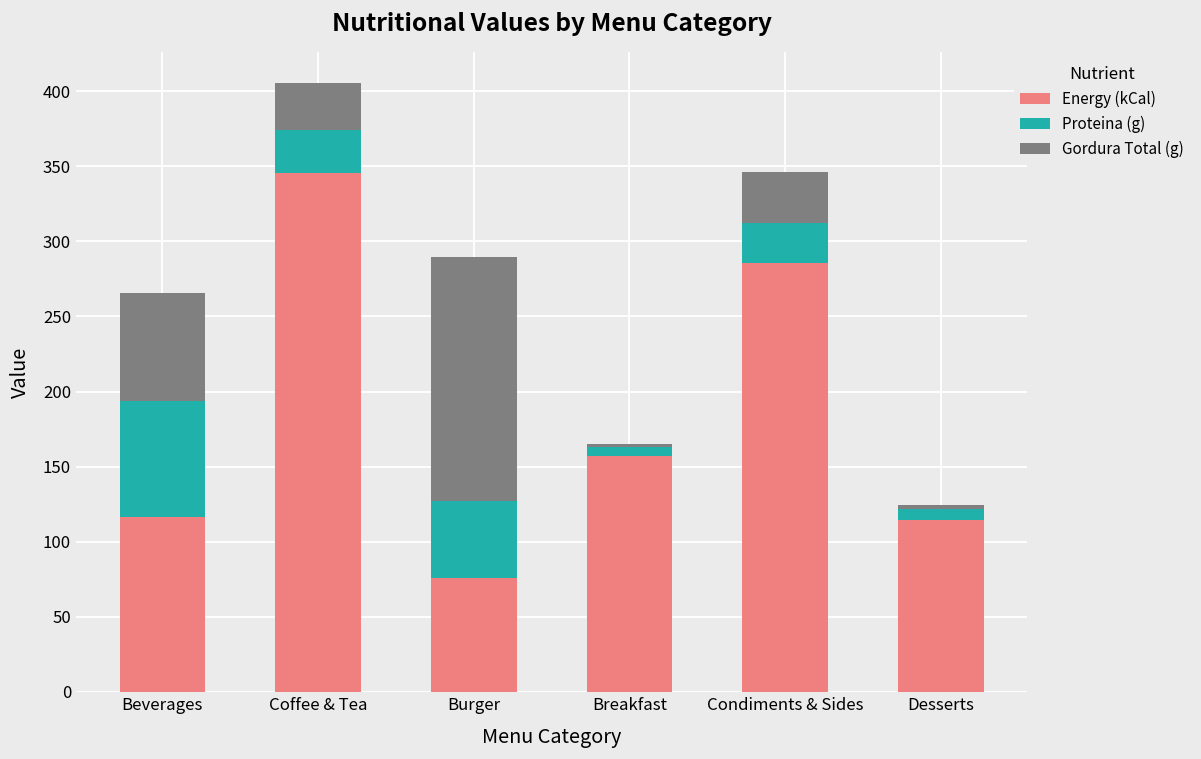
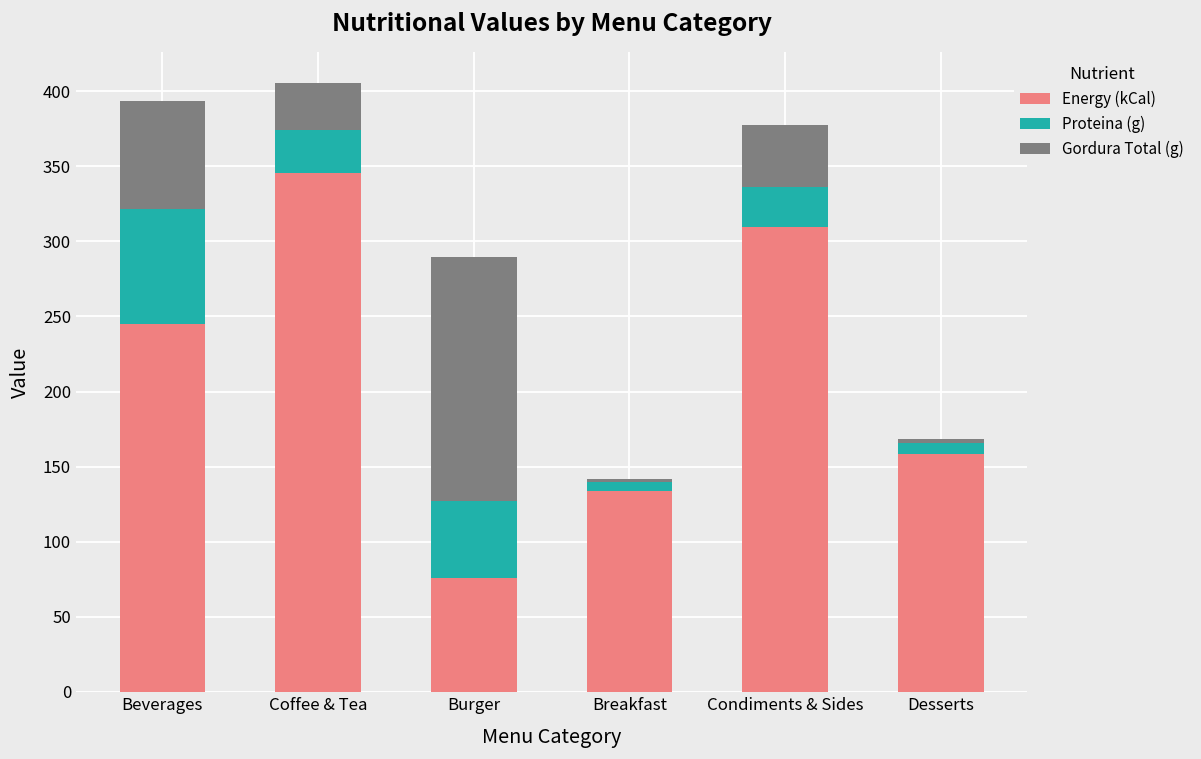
  {
    "Energy (kCal)": {
-     "Beverages": 117,
+     "Beverages": 245,
      "Coffee & Tea": 346,
      "Burger": 76,
-     "Breakfast": 157,
-     "Condiments & Sides": 286,
-     "Desserts": 114
+     "Breakfast": 134,
+     "Condiments & Sides": 310,
+     "Desserts": 158
    },
    "Proteina (g)": {
      "Beverages": 77,
      "Coffee & Tea": 29,
      "Burger": 51,
      "Breakfast": 6,
      "Condiments & Sides": 27,
      "Desserts": 8
    },
    "Gordura Total (g)": {
      "Beverages": 72,
      "Coffee & Tea": 31,
      "Burger": 163,
      "Breakfast": 2,
-     "Condiments & Sides": 34,
+     "Condiments & Sides": 41,
      "Desserts": 3
    }
  }
